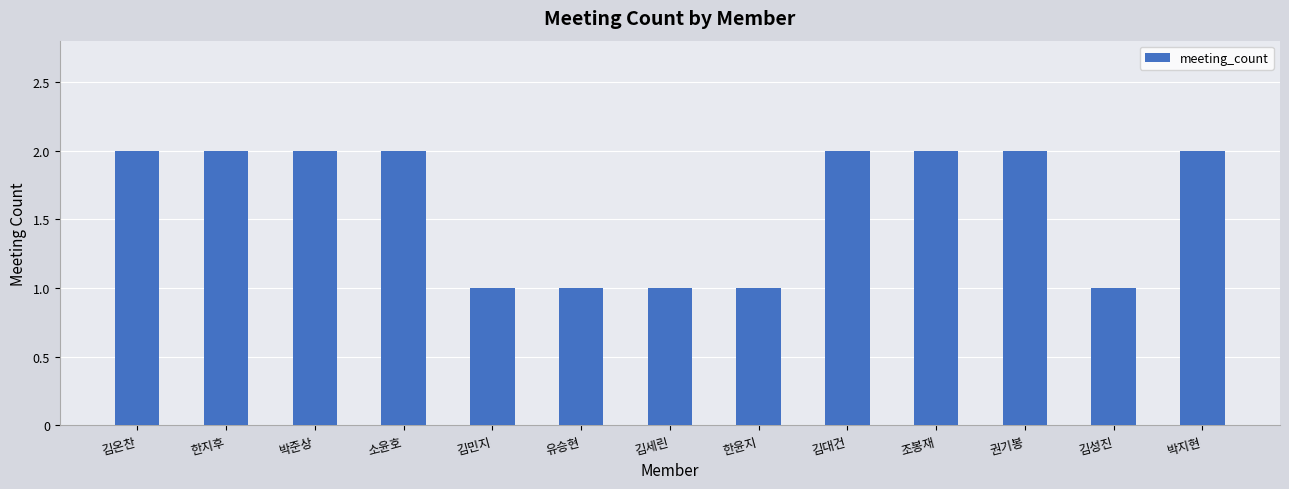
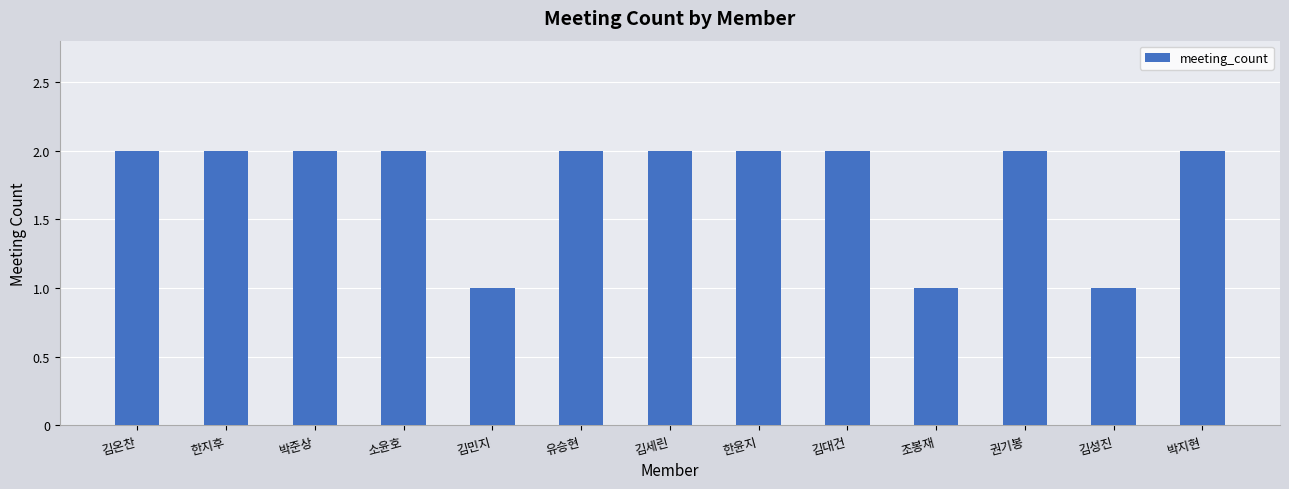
  {
    "김온찬": 2,
    "한지후": 2,
    "박준상": 2,
    "소윤호": 2,
    "김민지": 1,
-   "유승현": 1,
-   "김세린": 1,
-   "한윤지": 1,
+   "유승현": 2,
+   "김세린": 2,
+   "한윤지": 2,
    "김대건": 2,
-   "조봉재": 2,
+   "조봉재": 1,
    "권기봉": 2,
    "김성진": 1,
    "박지현": 2
  }
